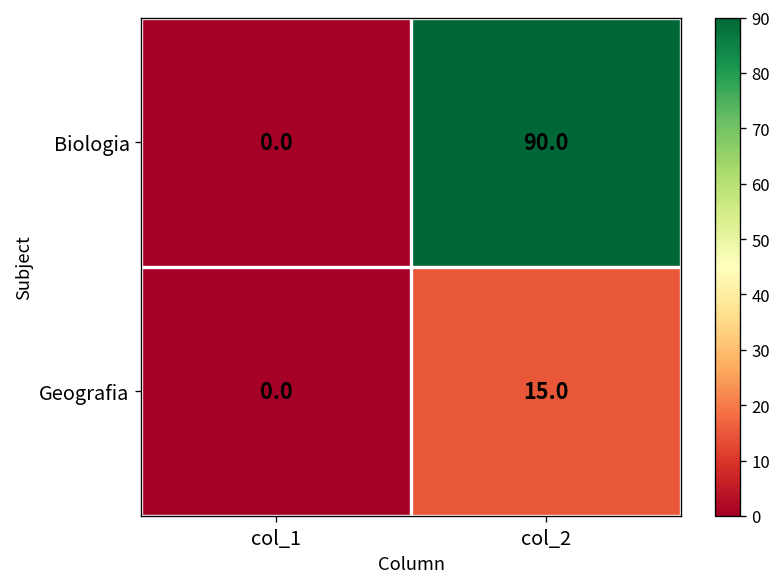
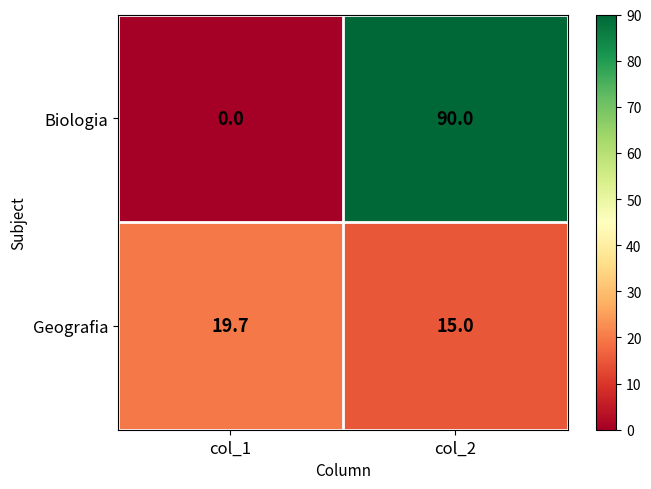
  {
    "Biologia": {
      "col_1": 0.0,
      "col_2": 90.0
    },
    "Geografia": {
-     "col_1": 0.0,
+     "col_1": 19.7,
      "col_2": 15.0
    }
  }
